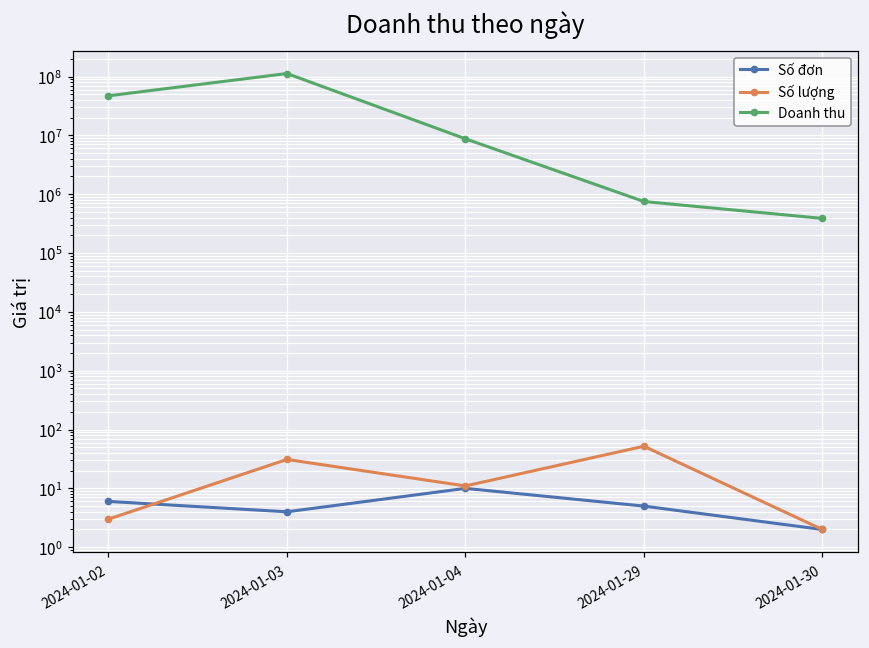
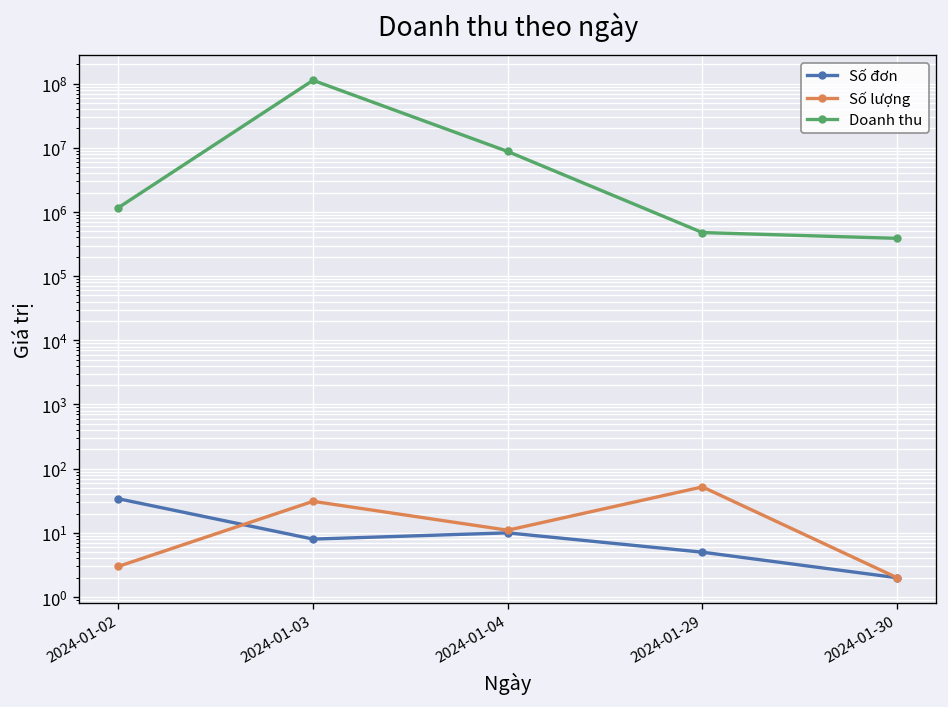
  {
    "Số đơn": {
-     "2024-01-02": 6,
-     "2024-01-03": 4,
+     "2024-01-02": 30,
+     "2024-01-03": 8,
      "2024-01-29": 5
    },
    "Số lượng": {
      "2024-01-02": 3,
      "2024-01-03": 30,
      "2024-01-29": 50
    },
    "Doanh thu": {
-     "2024-01-02": 50000000,
+     "2024-01-02": 1200000,
      "2024-01-03": 110000000,
      "2024-01-04": 9000000,
-     "2024-01-29": 800000,
+     "2024-01-29": 500000,
      "2024-01-30": 400000
    }
  }
